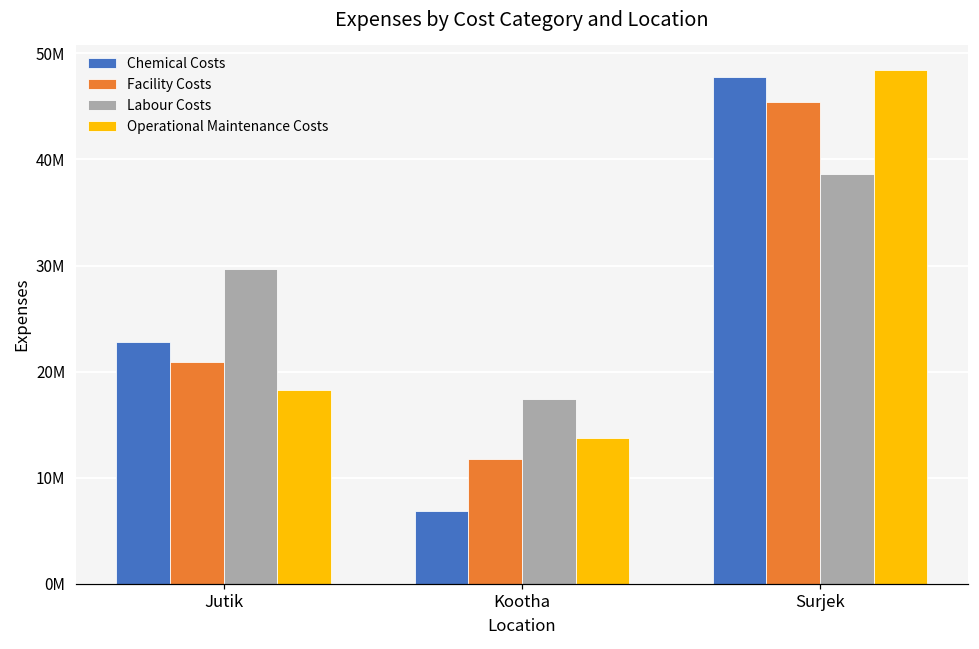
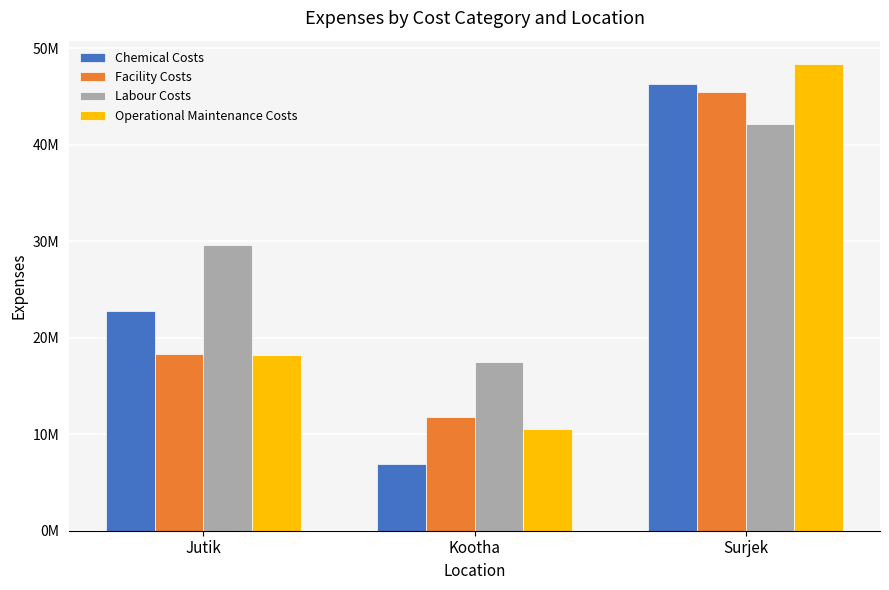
  {
    "Chemical Costs": {
      "Jutik": 23000000,
      "Kootha": 7000000,
-     "Surjek": 48000000
+     "Surjek": 46000000
    },
    "Facility Costs": {
-     "Jutik": 21000000,
+     "Jutik": 18000000,
      "Kootha": 12000000,
      "Surjek": 45000000
    },
    "Labour Costs": {
      "Jutik": 30000000,
      "Kootha": 17000000,
-     "Surjek": 39000000
+     "Surjek": 42000000
    },
    "Operational Maintenance Costs": {
      "Jutik": 18000000,
-     "Kootha": 14000000,
+     "Kootha": 11000000,
      "Surjek": 48000000
    }
  }
